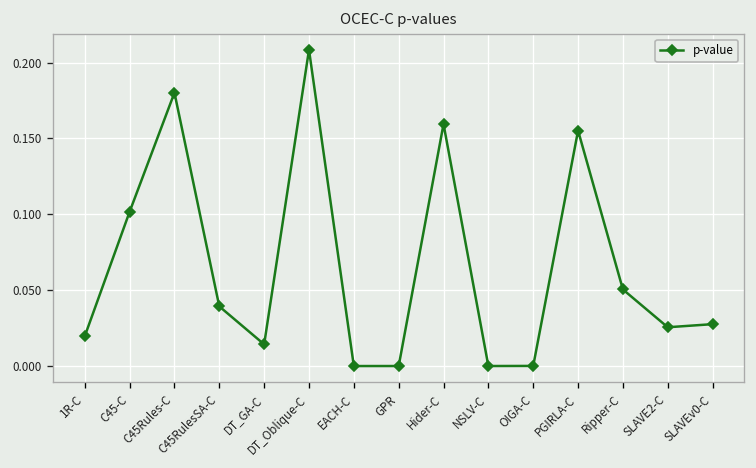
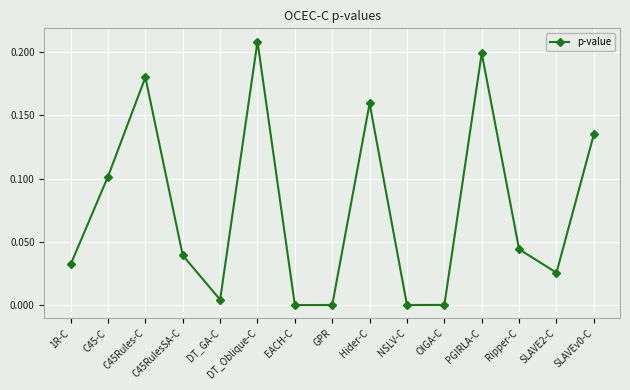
  {
-   "1R-C": 0.020,
+   "1R-C": 0.032,
    "C45-C": 0.102,
    "C45Rules-C": 0.180,
    "C45RulesSA-C": 0.039,
-   "DT_GA-C": 0.014,
+   "DT_GA-C": 0.004,
    "DT_Oblique-C": 0.208,
    "EACH-C": 0.000,
    "GPR": 0.000,
    "Hider-C": 0.159,
    "NSLV-C": 0.000,
    "OIGA-C": 0.000,
-   "PGIRLA-C": 0.155,
-   "Ripper-C": 0.050,
+   "PGIRLA-C": 0.199,
+   "Ripper-C": 0.044,
    "SLAVE2-C": 0.026,
-   "SLAVEv0-C": 0.028
+   "SLAVEv0-C": 0.135
  }
